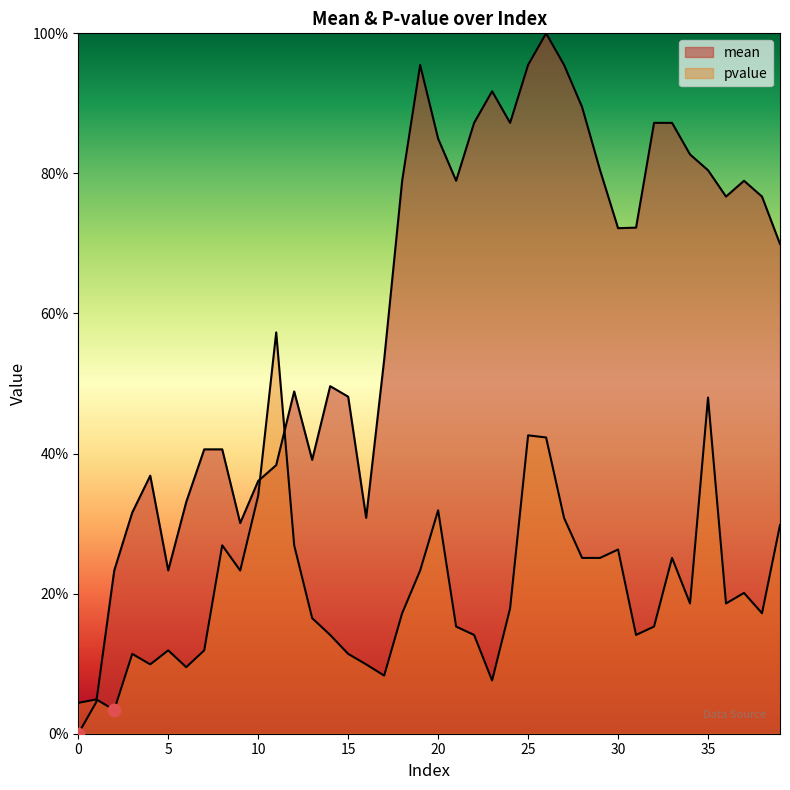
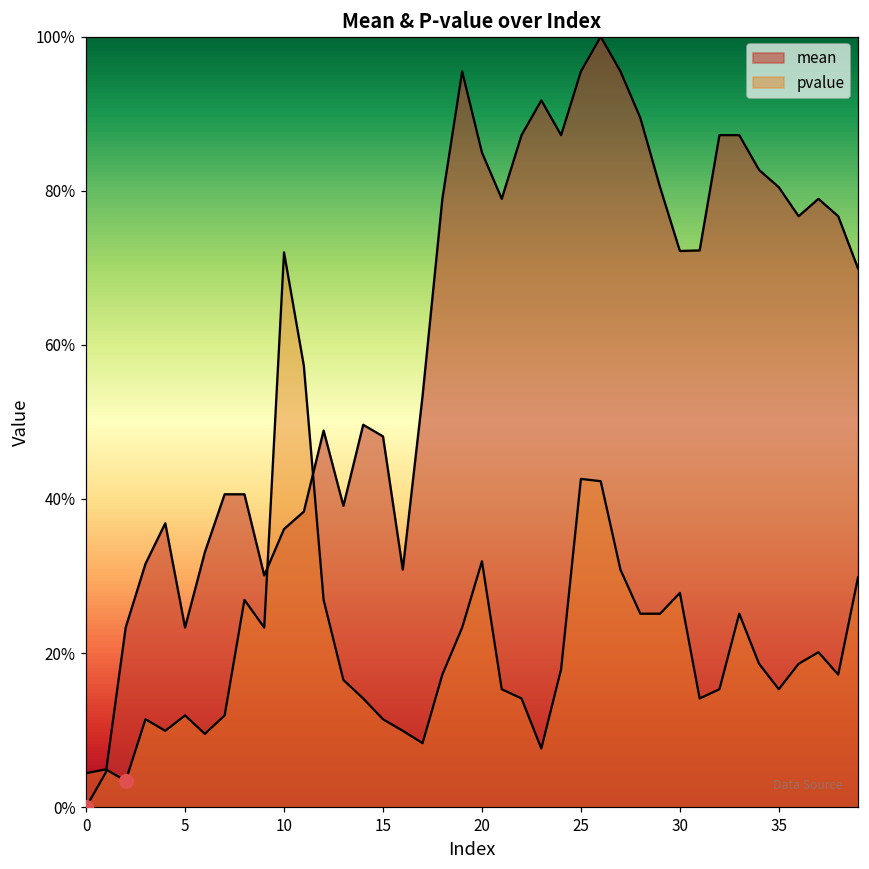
  {
    "pvalue": {
      "0": "4%",
      "5": "12%",
-     "10": "34%",
+     "10": "72%",
      "15": "11%",
      "20": "32%",
      "25": "43%",
-     "30": "26%",
-     "35": "48%"
+     "30": "28%",
+     "35": "15%"
    }
  }
